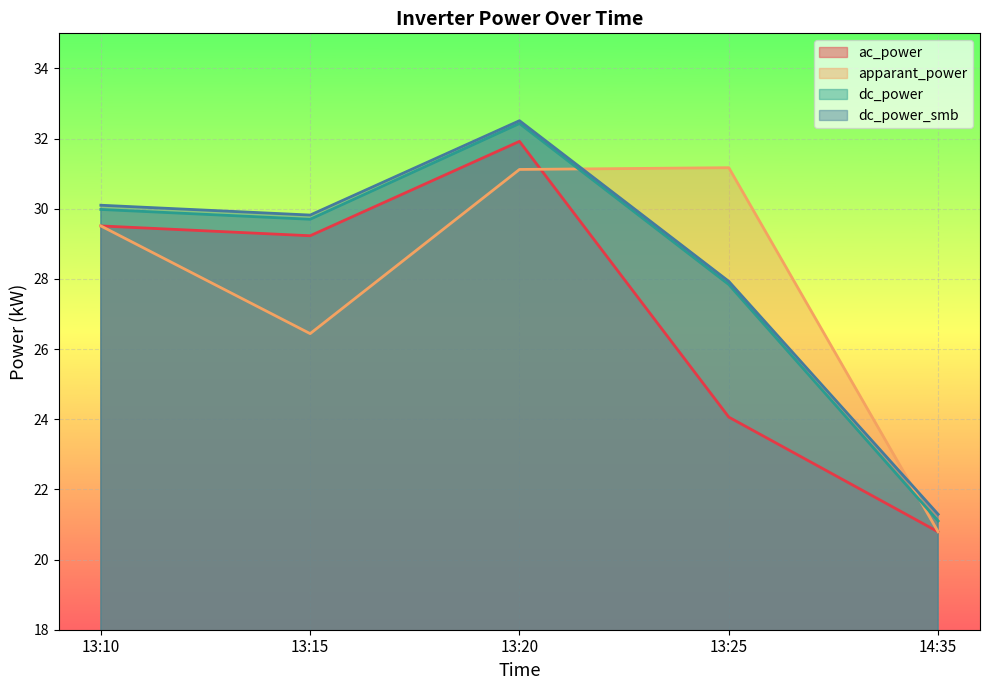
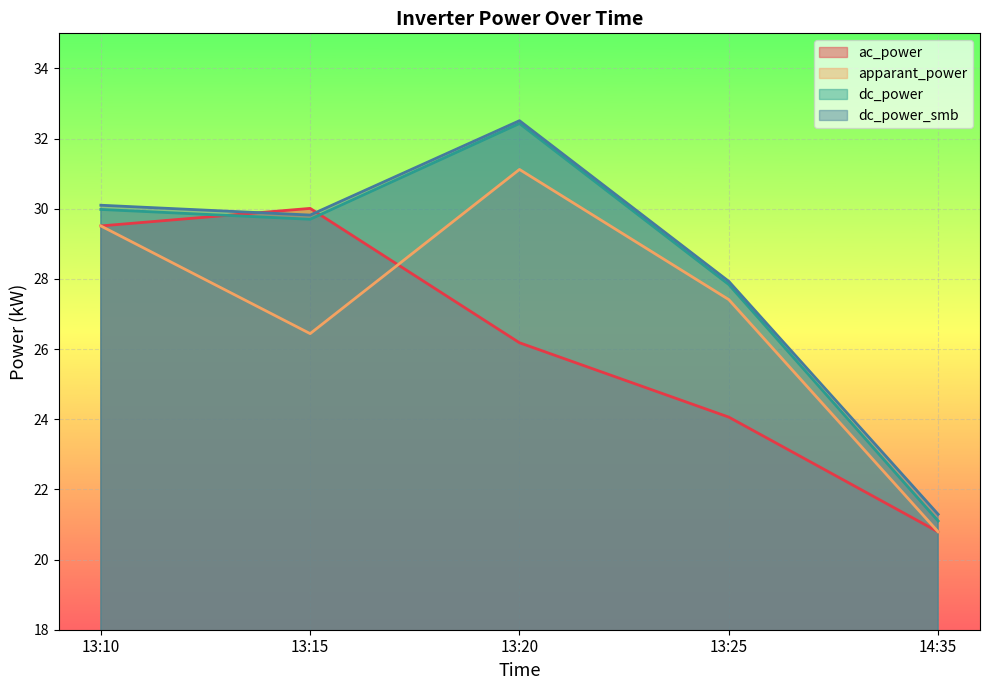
  {
    "ac_power": {
-     "13:15": 29.2,
-     "13:20": 31.9,
+     "13:15": 30.0,
+     "13:20": 26.2,
      "13:25": 24.1
    },
    "apparant_power": {
      "13:15": 26.4,
      "13:20": 31.1,
-     "13:25": 31.2
+     "13:25": 27.4
    }
  }
